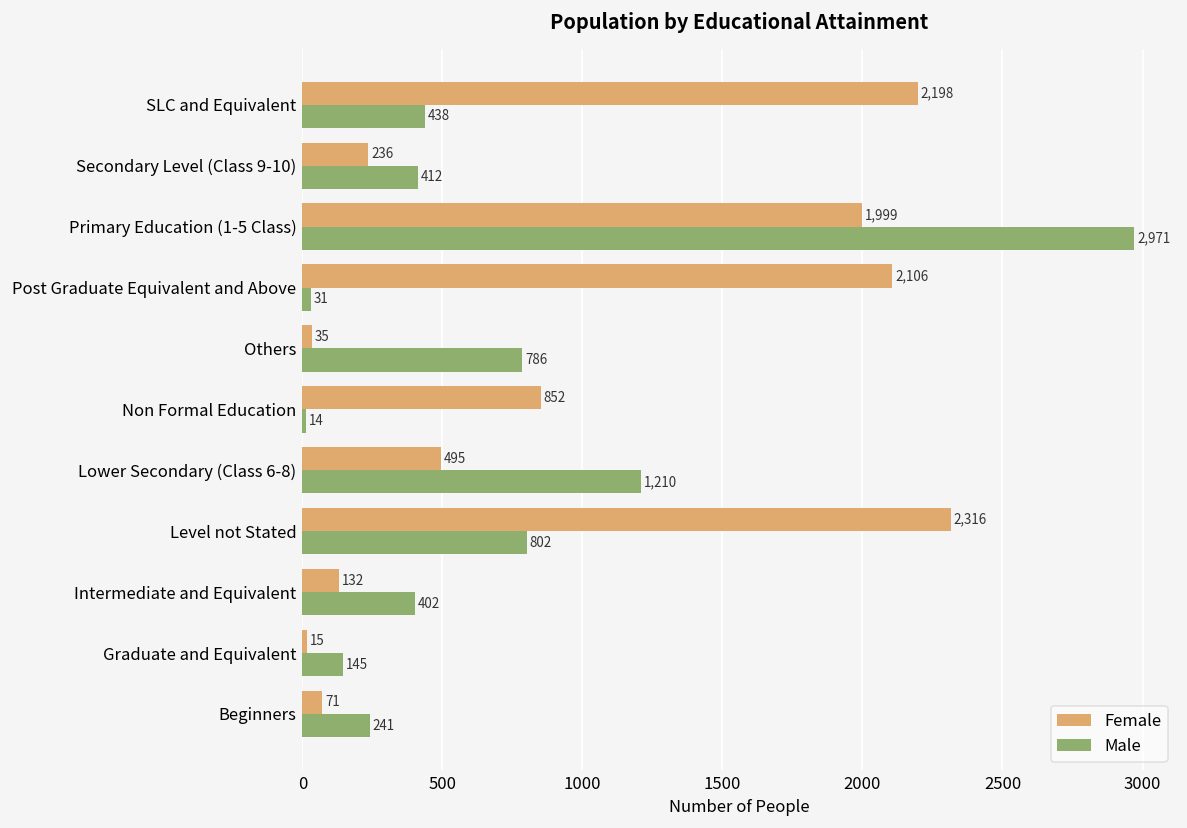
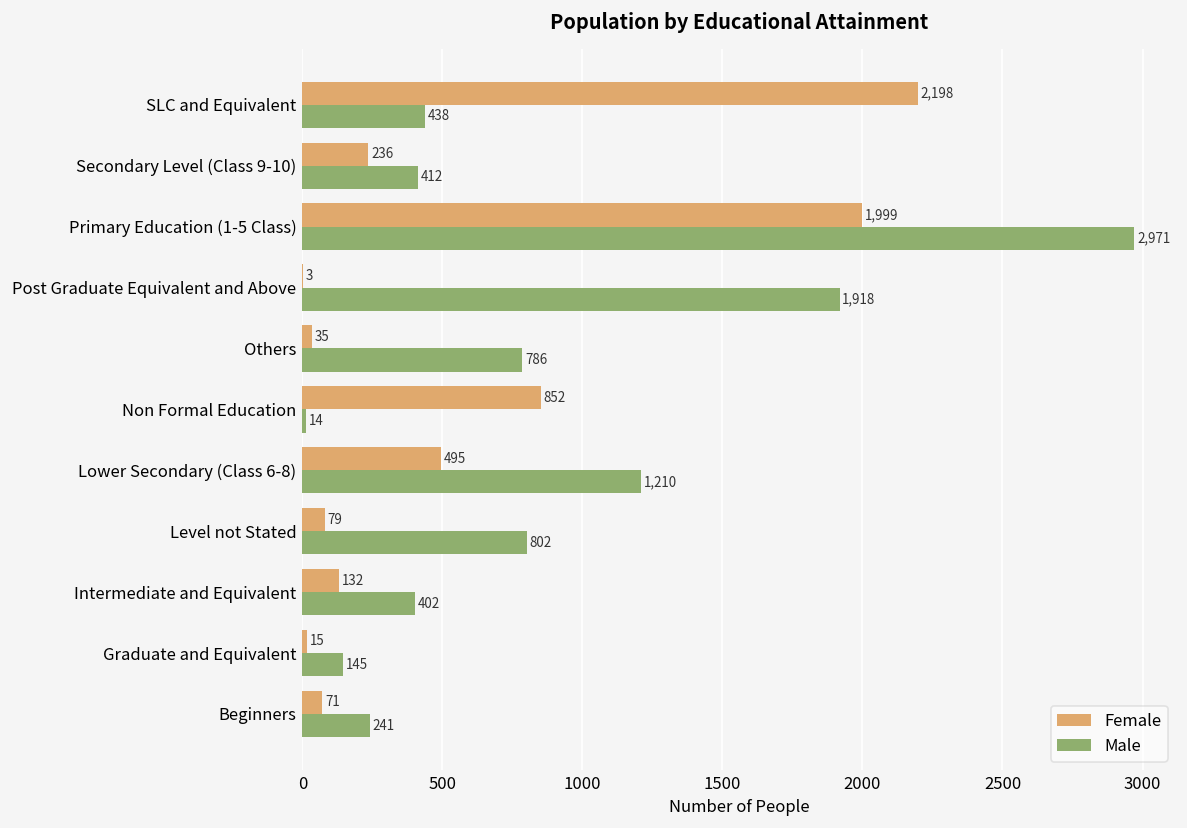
  {
    "Female": {
      "SLC and Equivalent": "2,198",
      "Secondary Level (Class 9-10)": "236",
      "Primary Education (1-5 Class)": "1,999",
-     "Post Graduate Equivalent and Above": "2,106",
+     "Post Graduate Equivalent and Above": "3",
      "Others": "35",
      "Non Formal Education": "852",
      "Lower Secondary (Class 6-8)": "495",
-     "Level not Stated": "2,316",
+     "Level not Stated": "79",
      "Intermediate and Equivalent": "132",
      "Graduate and Equivalent": "15",
      "Beginners": "71"
    },
    "Male": {
      "SLC and Equivalent": "438",
      "Secondary Level (Class 9-10)": "412",
      "Primary Education (1-5 Class)": "2,971",
-     "Post Graduate Equivalent and Above": "31",
+     "Post Graduate Equivalent and Above": "1,918",
      "Others": "786",
      "Non Formal Education": "14",
      "Lower Secondary (Class 6-8)": "1,210",
      "Level not Stated": "802",
      "Intermediate and Equivalent": "402",
      "Graduate and Equivalent": "145",
      "Beginners": "241"
    }
  }
